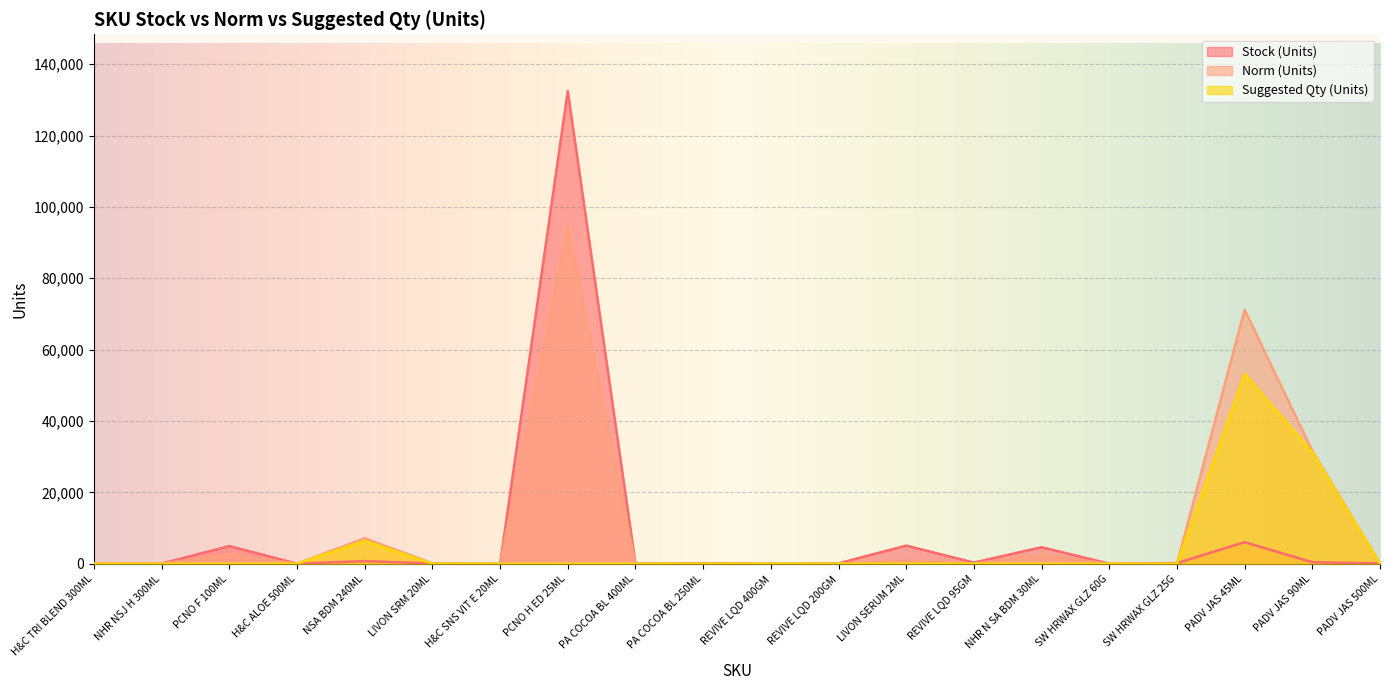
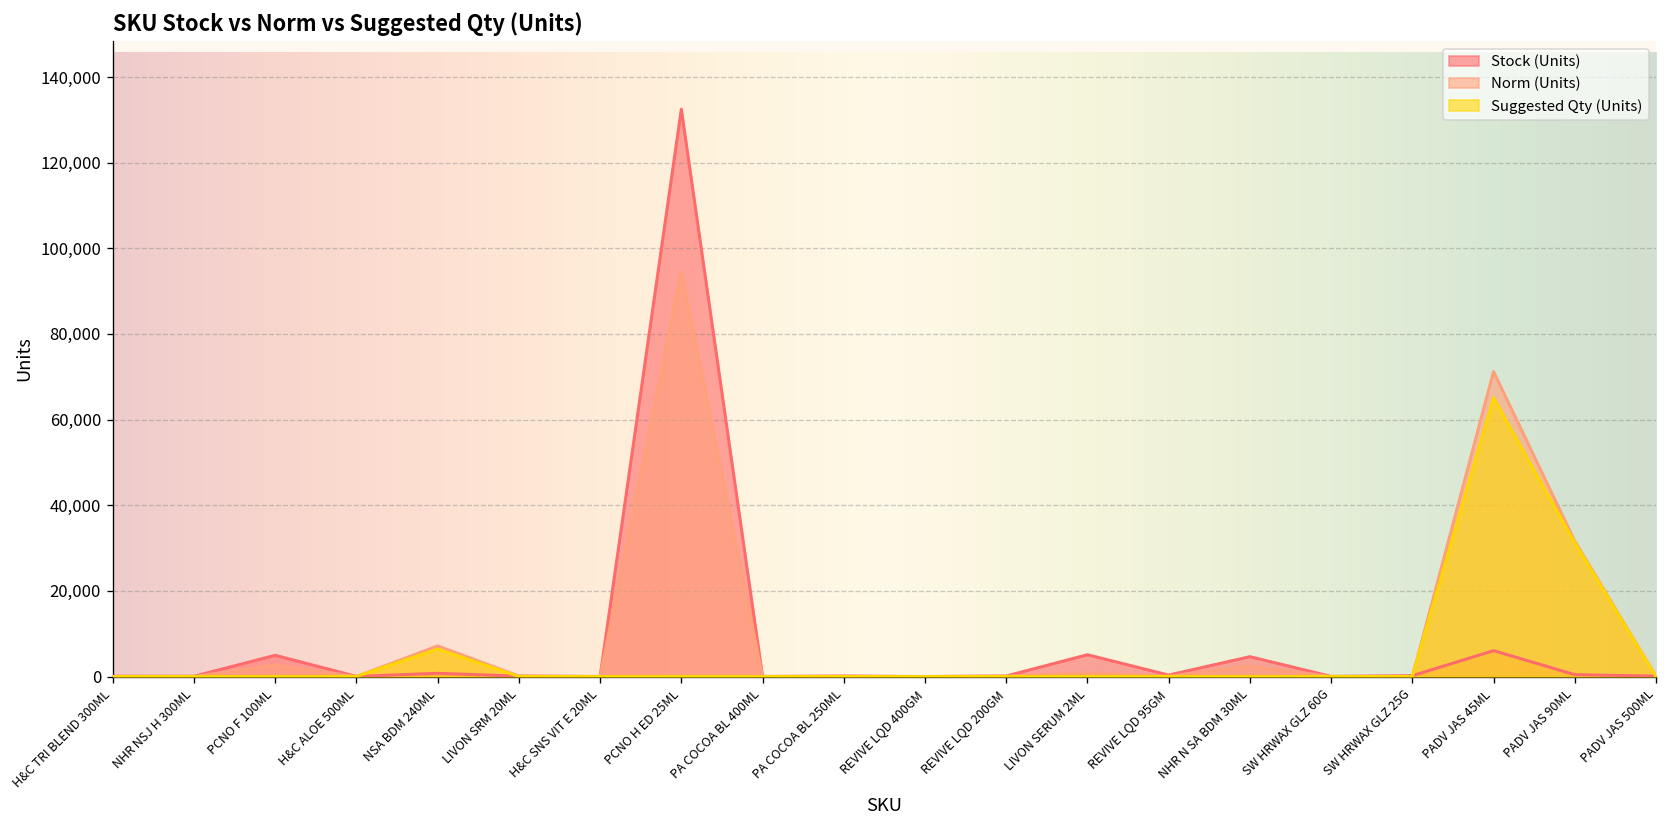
  {
    "Suggested Qty (Units)": {
      "PCNO F 100ML": "0",
      "NSA BDM 240ML": "6,000",
      "PCNO H ED 25ML": "0",
      "LIVON SERUM 2ML": "0",
      "NHR N SA BDM 30ML": "0",
-     "PADV JAS 45ML": "53,000"
+     "PADV JAS 45ML": "65,000"
    }
  }
